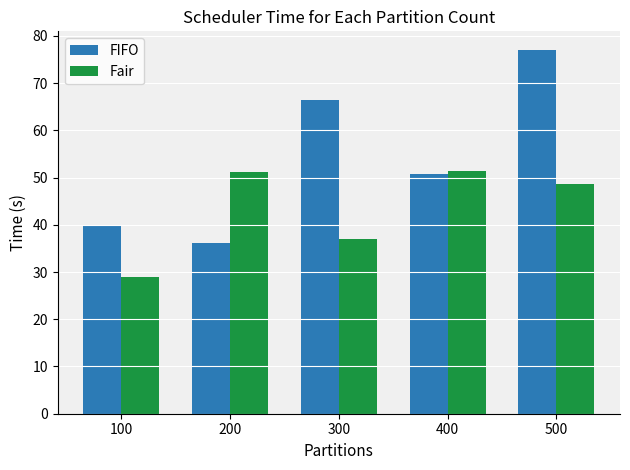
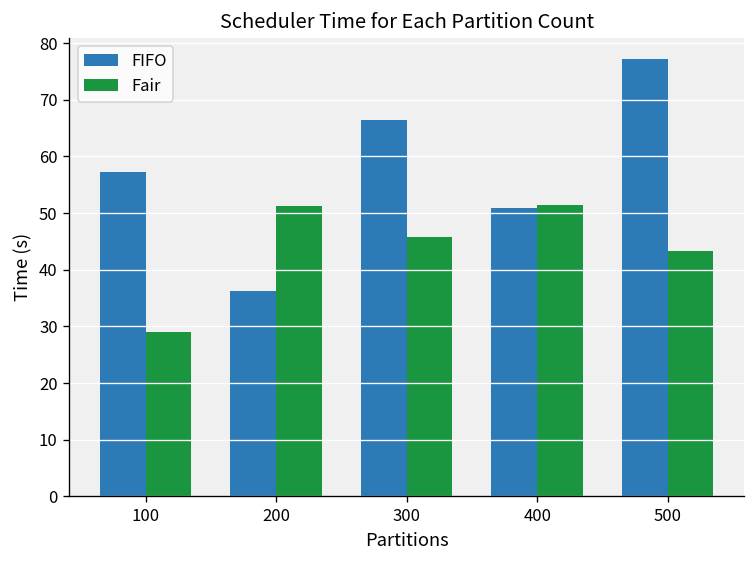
  {
    "FIFO": {
-     "100": 40,
+     "100": 57,
      "200": 36,
      "300": 66,
      "400": 51,
      "500": 77
    },
    "Fair": {
      "100": 29,
      "200": 51,
-     "300": 37,
+     "300": 46,
      "400": 51,
-     "500": 49
+     "500": 43
    }
  }
